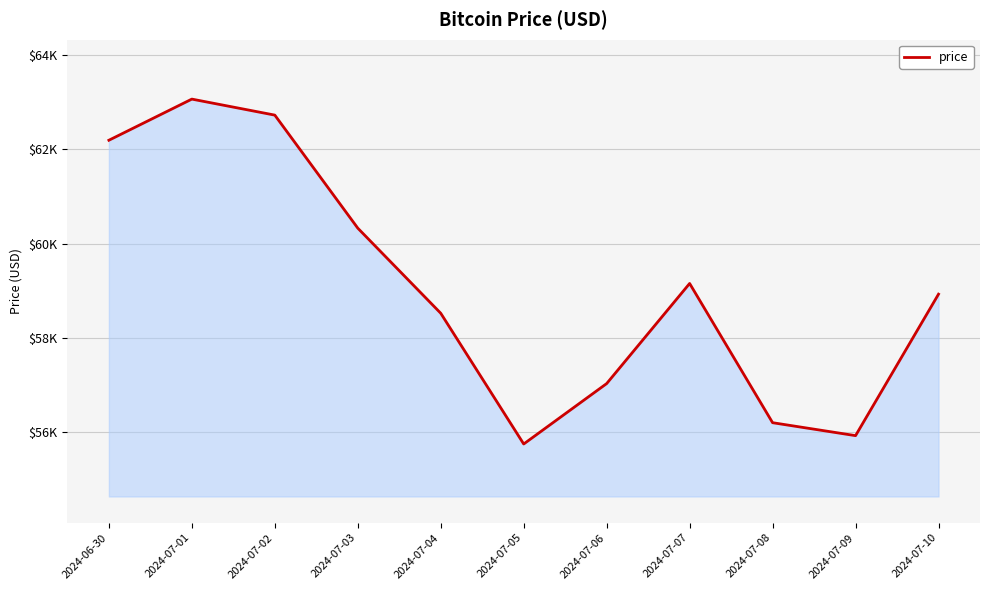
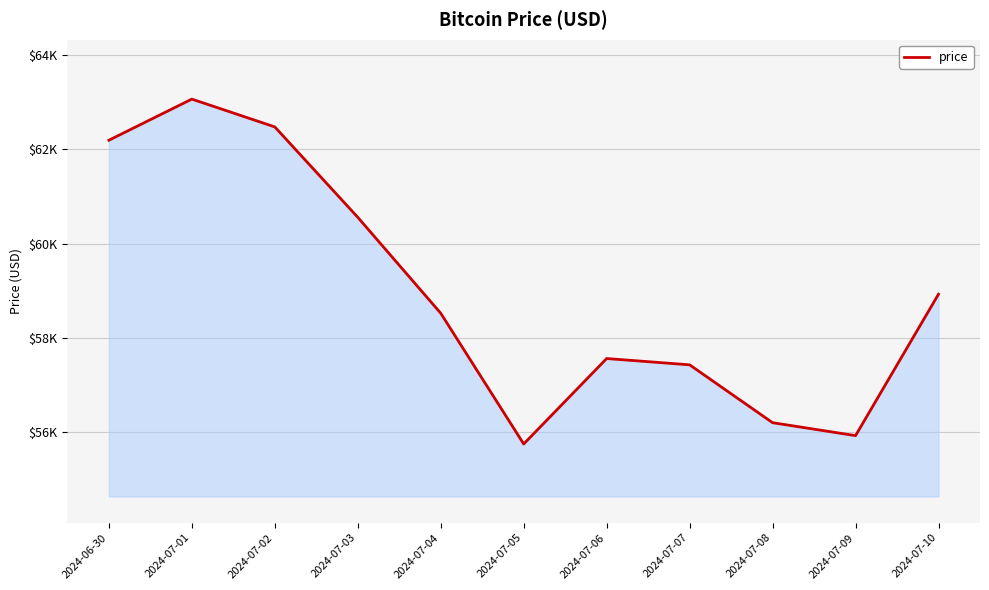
  {
    "2024-06-30": "$62200",
    "2024-07-01": "$63100",
-   "2024-07-02": "$62700",
-   "2024-07-03": "$60300",
+   "2024-07-02": "$62500",
+   "2024-07-03": "$60600",
    "2024-07-04": "$58500",
    "2024-07-05": "$55700",
-   "2024-07-06": "$57000",
-   "2024-07-07": "$59200",
+   "2024-07-06": "$57600",
+   "2024-07-07": "$57400",
    "2024-07-08": "$56200",
    "2024-07-09": "$55900",
    "2024-07-10": "$58900"
  }
